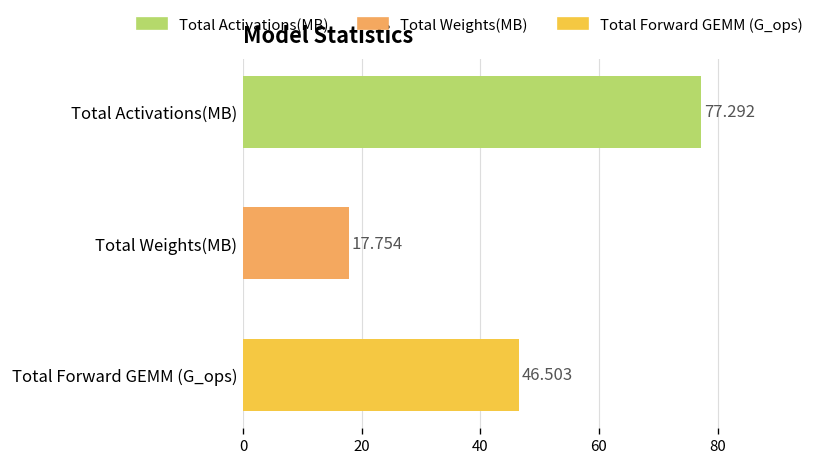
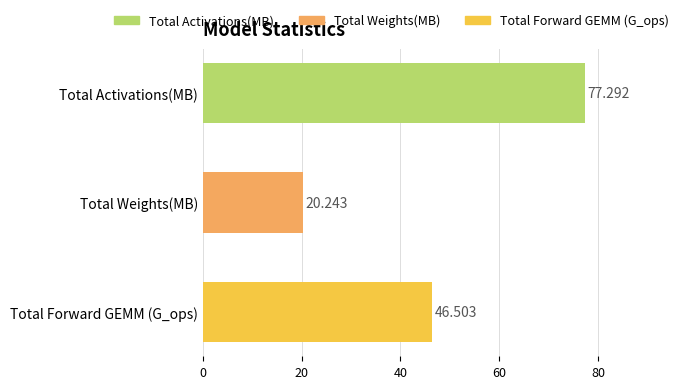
  {
    "Total Activations(MB)": 77.292,
-   "Total Weights(MB)": 17.754,
+   "Total Weights(MB)": 20.243,
    "Total Forward GEMM (G_ops)": 46.503
  }
